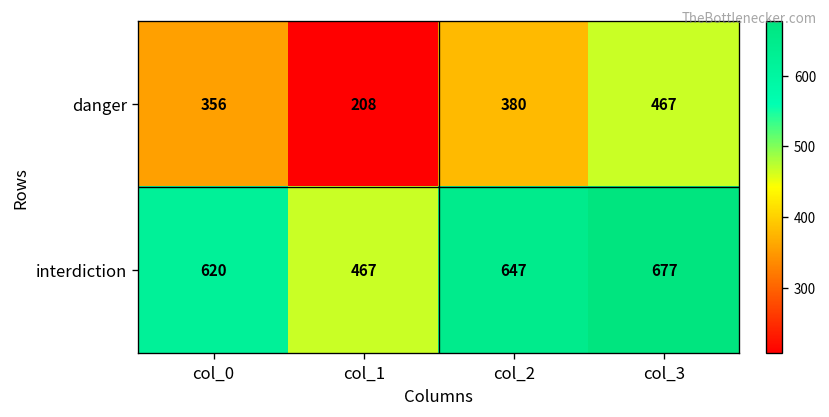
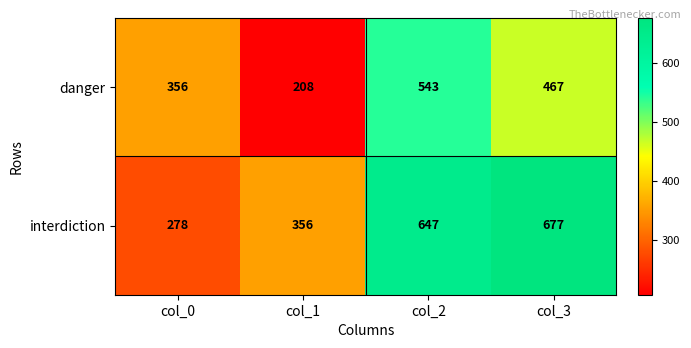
  {
    "danger": {
      "col_0": 356,
      "col_1": 208,
-     "col_2": 380,
+     "col_2": 543,
      "col_3": 467
    },
    "interdiction": {
-     "col_0": 620,
-     "col_1": 467,
+     "col_0": 278,
+     "col_1": 356,
      "col_2": 647,
      "col_3": 677
    }
  }
